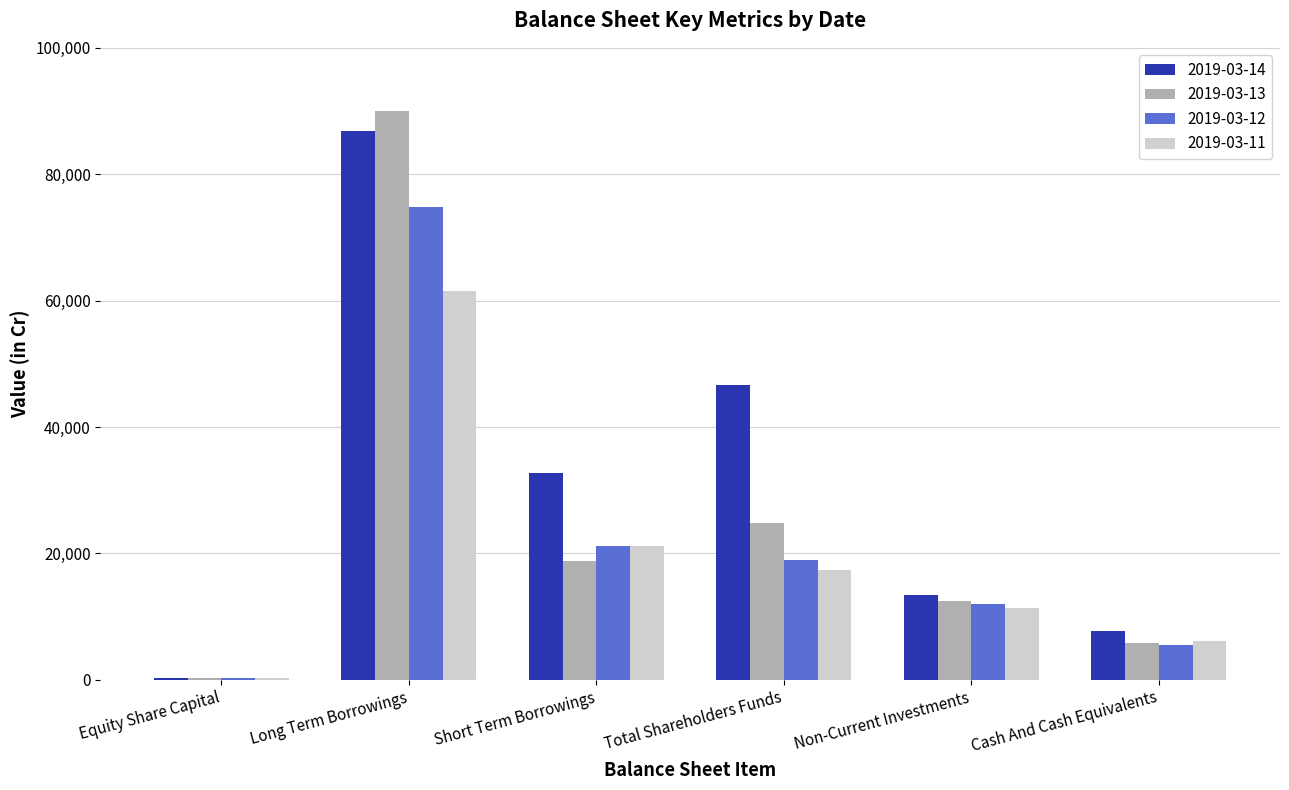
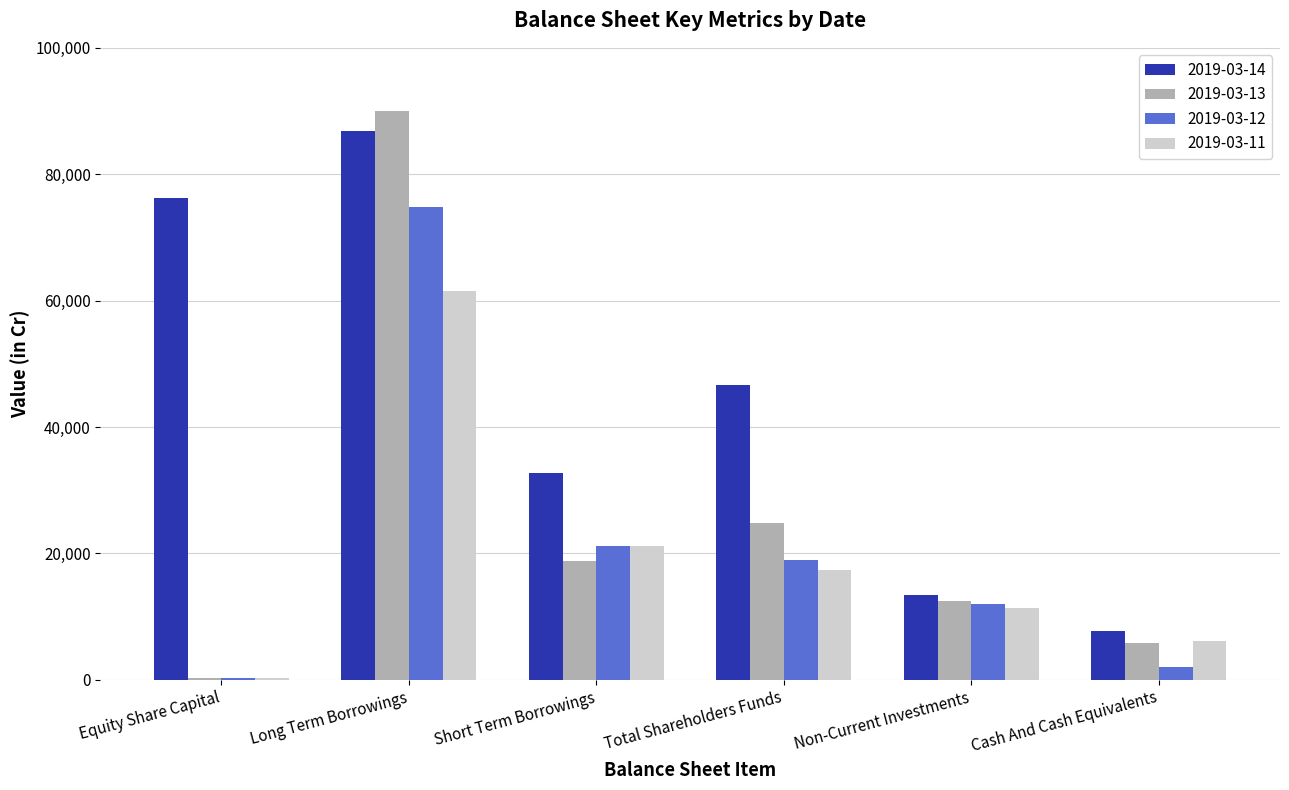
  {
    "2019-03-14": {
-     "Equity Share Capital": "0",
+     "Equity Share Capital": "76,000",
      "Long Term Borrowings": "87,000",
      "Short Term Borrowings": "33,000",
      "Total Shareholders Funds": "47,000",
      "Non-Current Investments": "13,000",
      "Cash And Cash Equivalents": "8,000"
    },
    "2019-03-12": {
      "Long Term Borrowings": "75,000",
      "Short Term Borrowings": "21,000",
      "Total Shareholders Funds": "19,000",
      "Non-Current Investments": "12,000",
-     "Cash And Cash Equivalents": "5,000"
+     "Cash And Cash Equivalents": "2,000"
    }
  }
